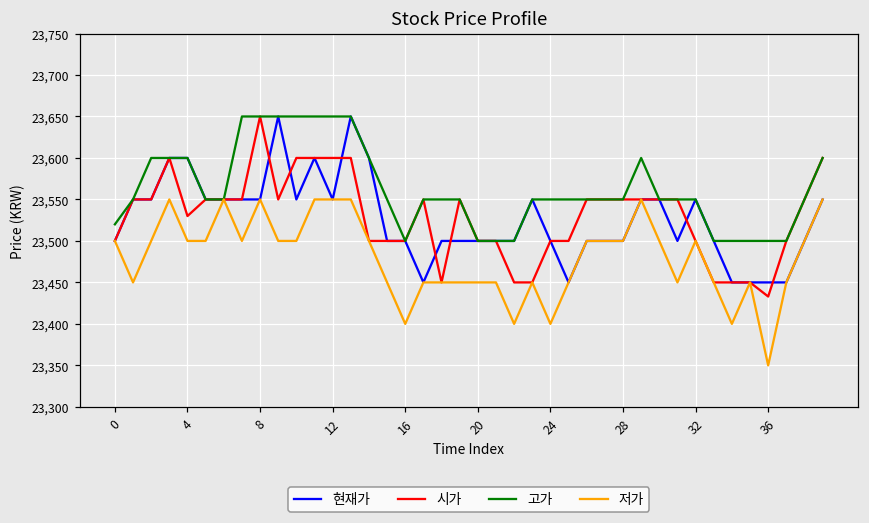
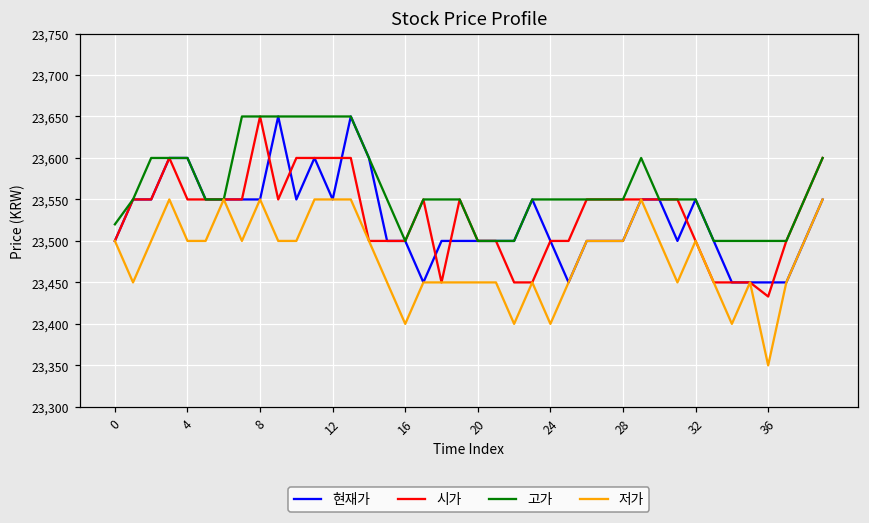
  {
    "현재가": {
      "36": "23,450"
    },
    "시가": {
-     "4": "23,530",
+     "4": "23,550",
      "12": "23,600",
      "36": "23,430"
    },
    "고가": {
      "0": "23,520",
      "12": "23,650",
      "24": "23,550",
      "36": "23,500"
    },
    "저가": {
      "4": "23,500",
      "16": "23,400",
      "20": "23,450",
      "24": "23,400",
      "36": "23,350"
    }
  }
